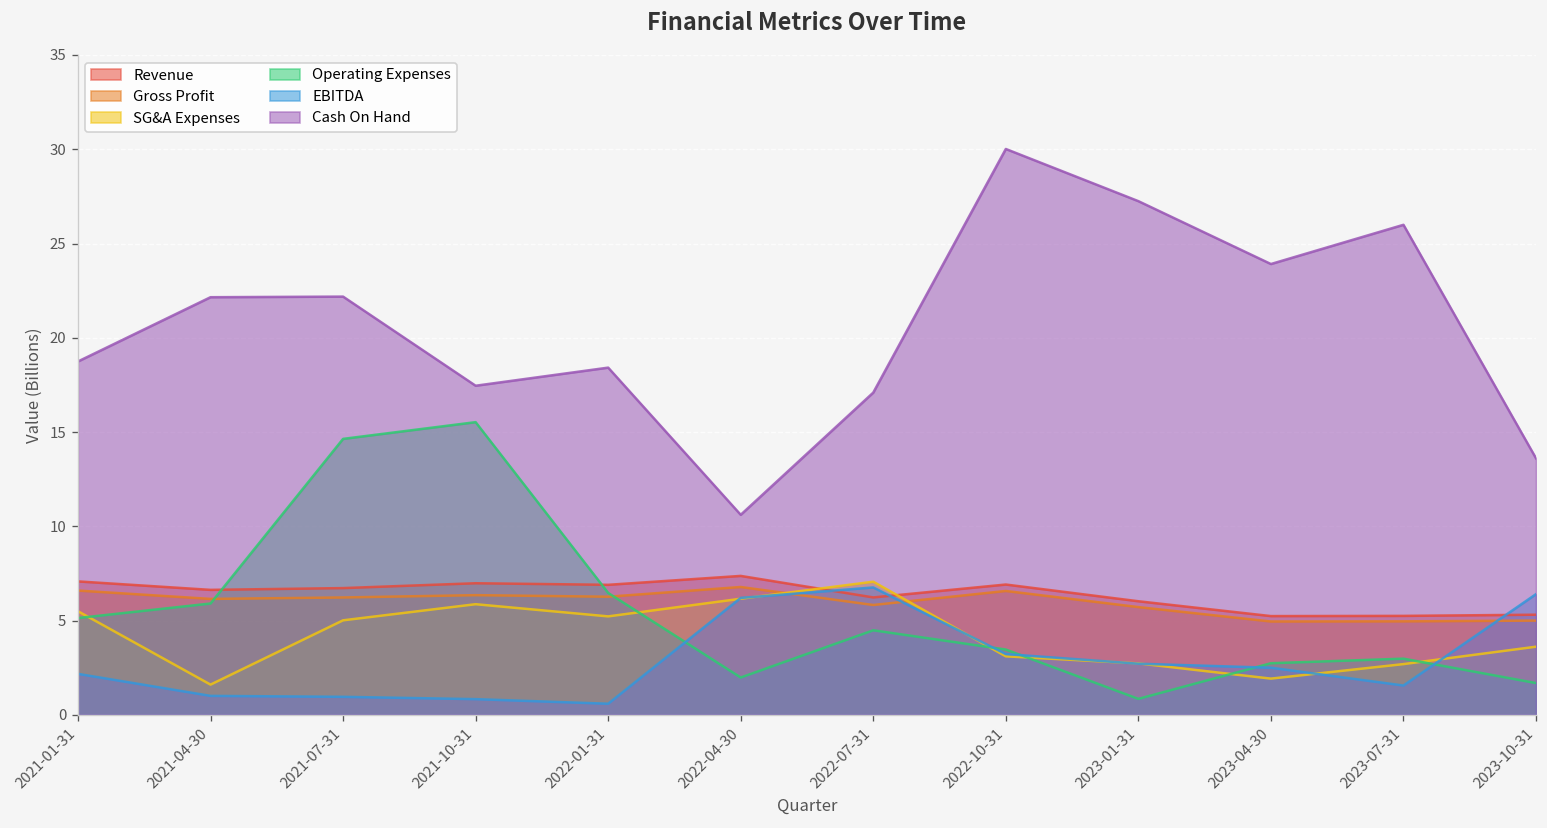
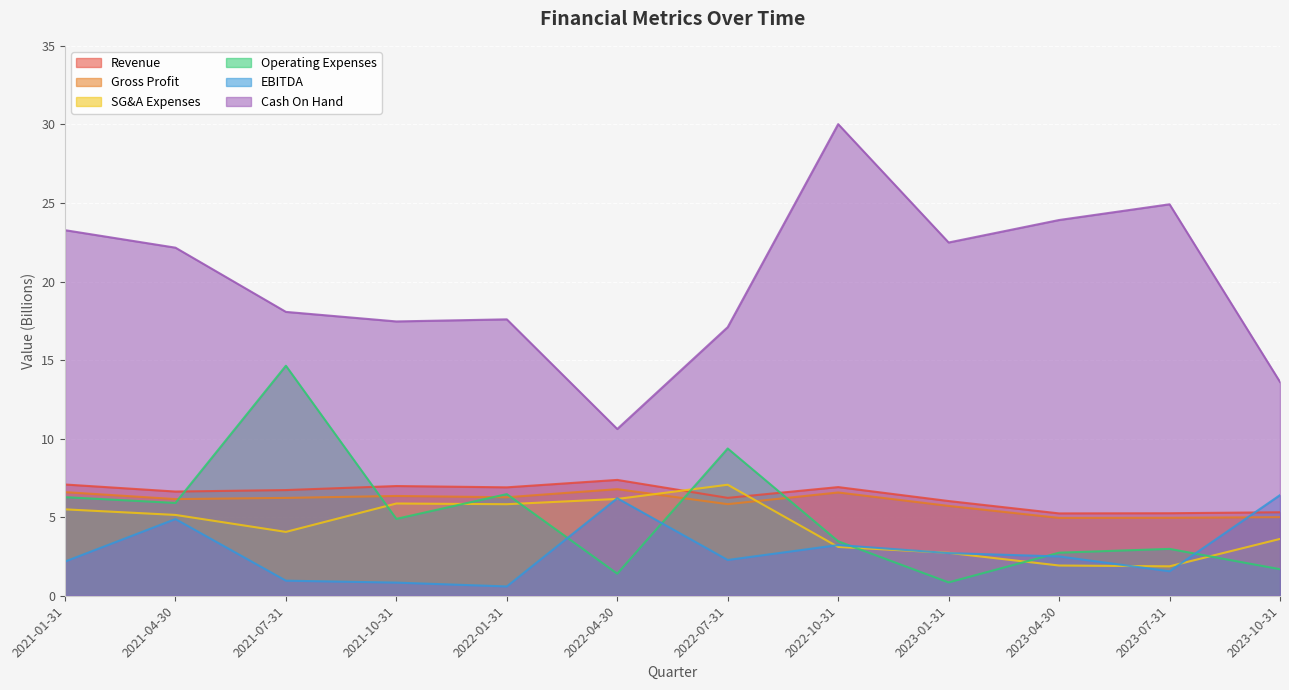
  {
    "SG&A Expenses": {
      "2021-01-31": 5.5,
-     "2021-04-30": 1.6,
-     "2021-07-31": 5.0,
+     "2021-04-30": 5.1,
+     "2021-07-31": 4.1,
      "2021-10-31": 5.9,
-     "2022-01-31": 5.2,
+     "2022-01-31": 5.8,
      "2022-07-31": 7.1,
      "2023-04-30": 1.9,
-     "2023-07-31": 2.7,
+     "2023-07-31": 1.9,
      "2023-10-31": 3.6
    },
    "Operating Expenses": {
-     "2021-01-31": 5.1,
+     "2021-01-31": 6.3,
      "2021-04-30": 5.9,
      "2021-07-31": 14.6,
-     "2021-10-31": 15.5,
+     "2021-10-31": 4.9,
      "2022-01-31": 6.5,
-     "2022-04-30": 2.0,
-     "2022-07-31": 4.5,
+     "2022-04-30": 1.4,
+     "2022-07-31": 9.4,
      "2022-10-31": 3.5,
      "2023-01-31": 0.9,
      "2023-04-30": 2.7,
      "2023-07-31": 3.0,
      "2023-10-31": 1.7
    },
    "EBITDA": {
      "2021-01-31": 2.2,
-     "2021-04-30": 1.0,
+     "2021-04-30": 4.9,
      "2021-07-31": 1.0,
      "2021-10-31": 0.8,
      "2022-01-31": 0.6,
-     "2022-07-31": 6.8,
+     "2022-07-31": 2.3,
      "2023-04-30": 2.5,
      "2023-07-31": 1.6,
      "2023-10-31": 6.4
    },
    "Cash On Hand": {
-     "2021-01-31": 18.7,
+     "2021-01-31": 23.3,
      "2021-04-30": 22.2,
-     "2021-07-31": 22.2,
+     "2021-07-31": 18.1,
      "2021-10-31": 17.5,
-     "2022-01-31": 18.4,
+     "2022-01-31": 17.6,
      "2022-04-30": 10.6,
      "2022-07-31": 17.1,
      "2022-10-31": 30.0,
-     "2023-01-31": 27.2,
+     "2023-01-31": 22.5,
      "2023-04-30": 23.9,
-     "2023-07-31": 26.0,
+     "2023-07-31": 24.9,
      "2023-10-31": 13.6
    }
  }
